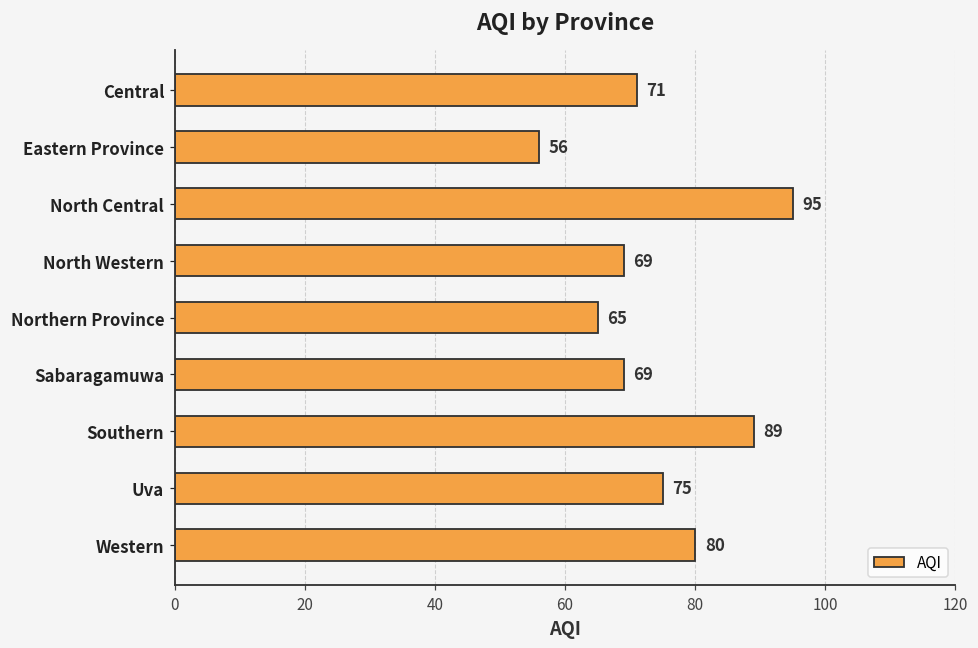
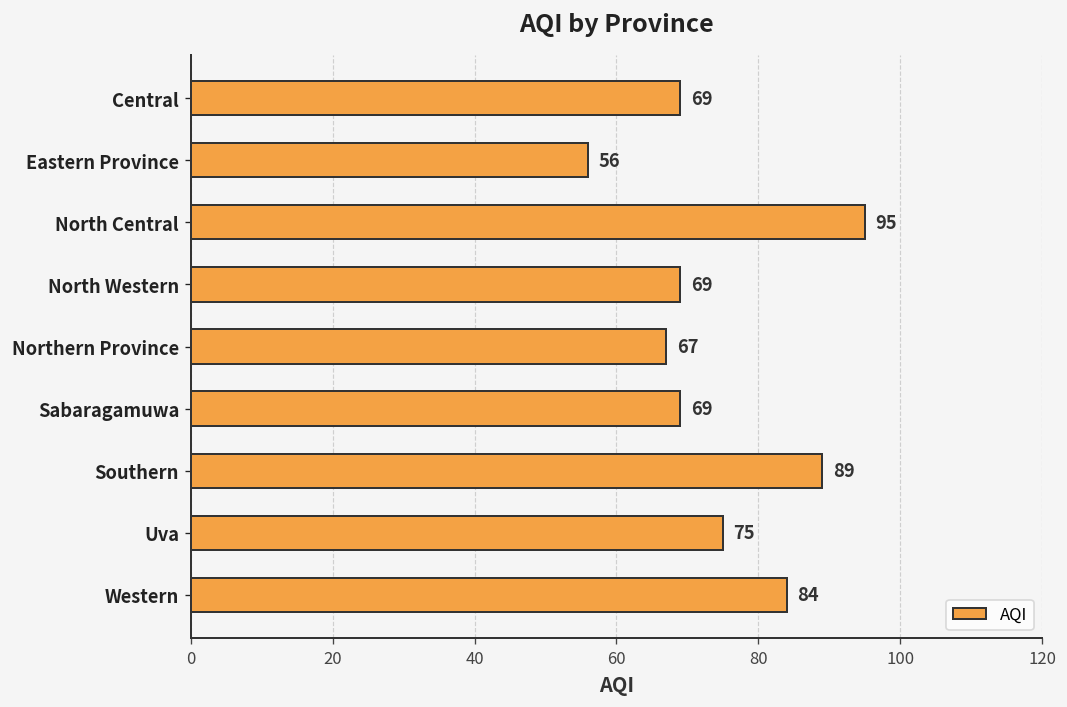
  {
-   "Central": 71,
+   "Central": 69,
    "Eastern Province": 56,
    "North Central": 95,
    "North Western": 69,
-   "Northern Province": 65,
+   "Northern Province": 67,
    "Sabaragamuwa": 69,
    "Southern": 89,
    "Uva": 75,
-   "Western": 80
+   "Western": 84
  }
